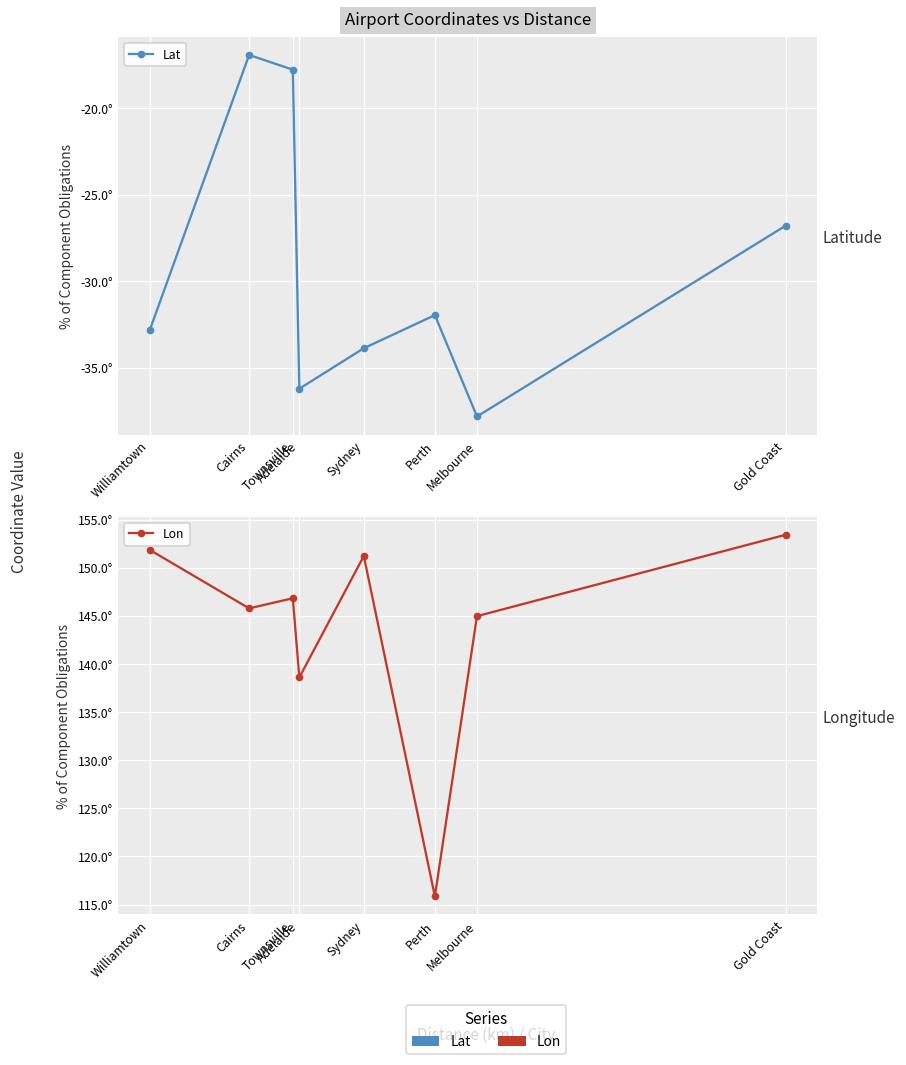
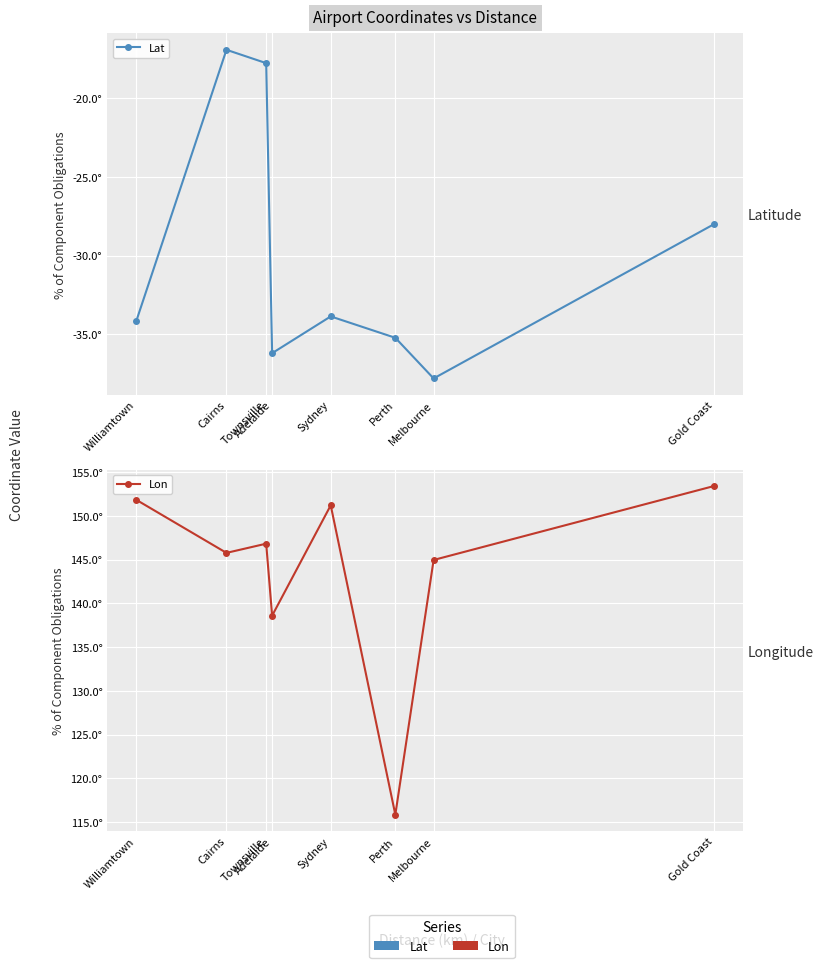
  {
    "Airport Coordinates vs Distance": {
-     "Williamtown": "-32.8°",
+     "Williamtown": "-34.2°",
      "Cairns": "-16.9°",
      "Townsville": "-17.8°",
      "Adelaide": "-36.2°",
      "Sydney": "-33.9°",
-     "Perth": "-32.0°",
+     "Perth": "-35.2°",
      "Melbourne": "-37.8°",
-     "Gold Coast": "-26.8°"
+     "Gold Coast": "-28.0°"
    }
  }
